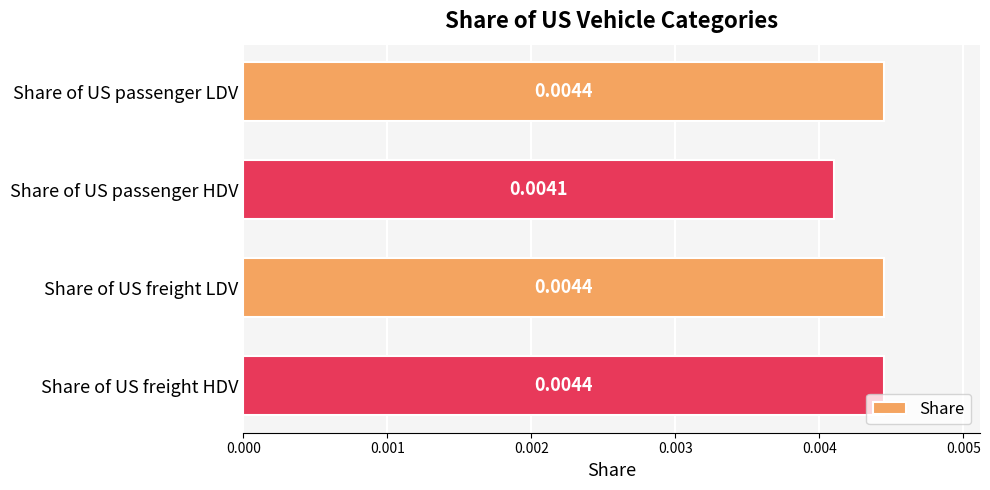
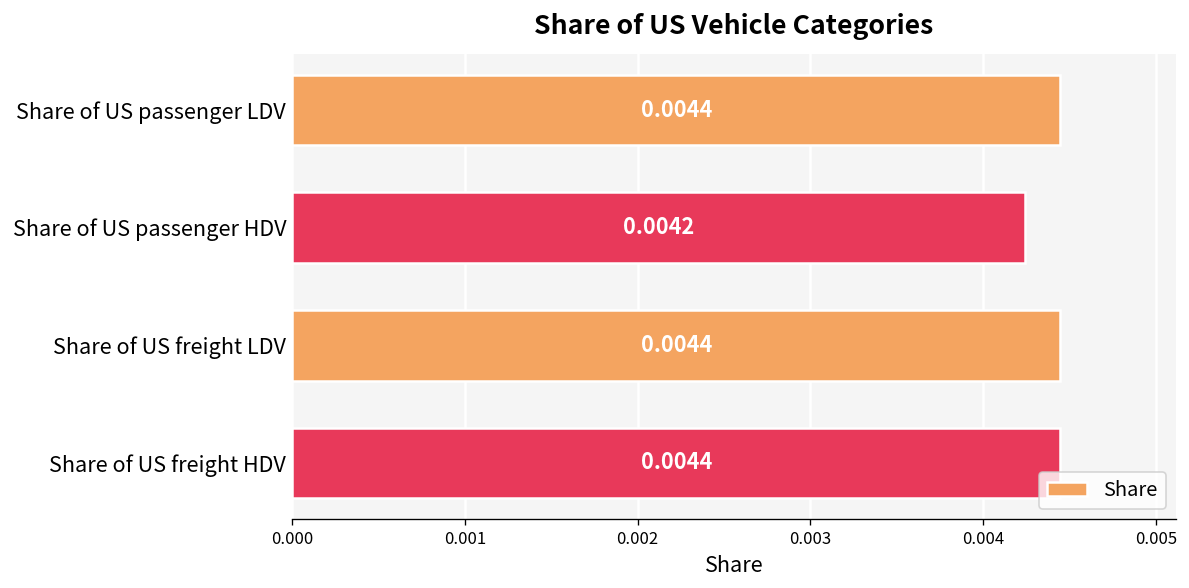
  {
    "Share of US passenger LDV": 0.0044,
-   "Share of US passenger HDV": 0.0041,
+   "Share of US passenger HDV": 0.0042,
    "Share of US freight LDV": 0.0044,
    "Share of US freight HDV": 0.0044
  }
